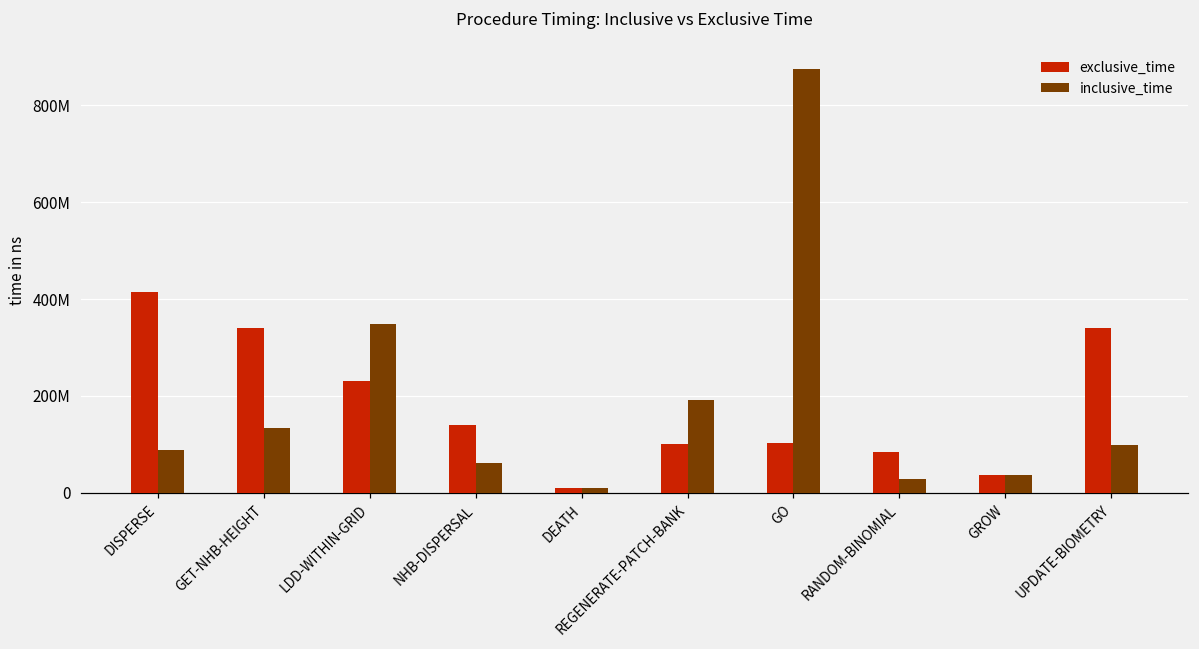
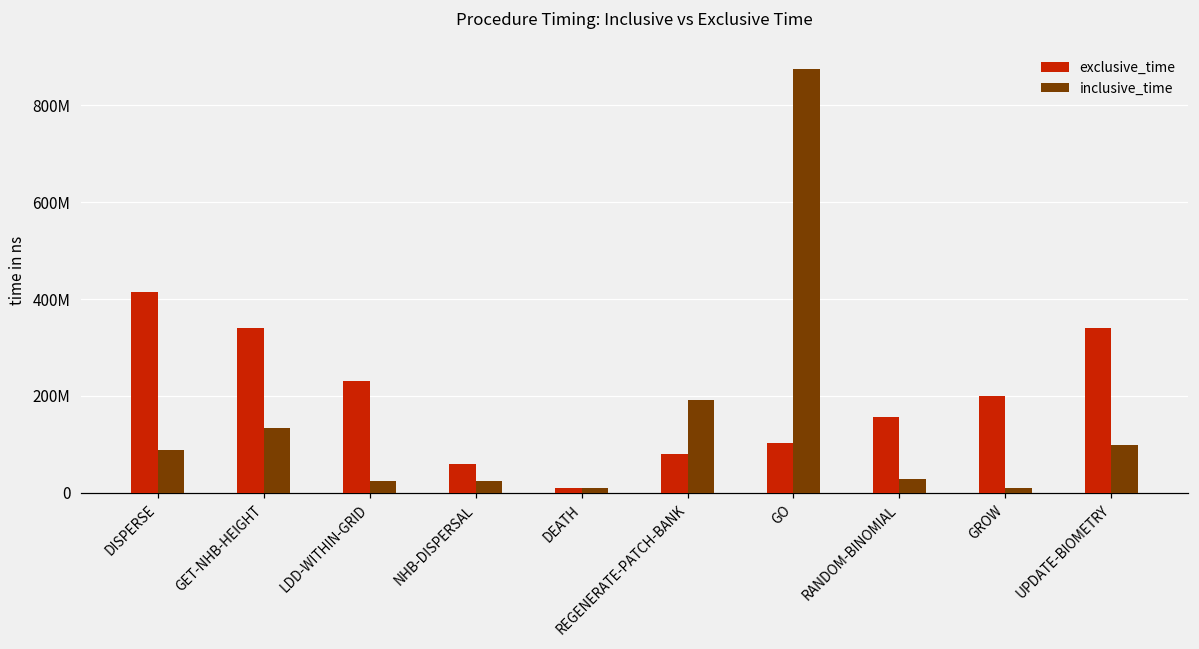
  {
    "exclusive_time": {
      "DISPERSE": 410000000,
      "GET-NHB-HEIGHT": 340000000,
      "LDD-WITHIN-GRID": 230000000,
-     "NHB-DISPERSAL": 140000000,
+     "NHB-DISPERSAL": 60000000,
      "DEATH": 10000000,
-     "REGENERATE-PATCH-BANK": 100000000,
+     "REGENERATE-PATCH-BANK": 80000000,
      "GO": 100000000,
-     "RANDOM-BINOMIAL": 90000000,
-     "GROW": 40000000,
+     "RANDOM-BINOMIAL": 160000000,
+     "GROW": 200000000,
      "UPDATE-BIOMETRY": 340000000
    },
    "inclusive_time": {
      "DISPERSE": 90000000,
      "GET-NHB-HEIGHT": 130000000,
-     "LDD-WITHIN-GRID": 350000000,
-     "NHB-DISPERSAL": 60000000,
+     "LDD-WITHIN-GRID": 30000000,
+     "NHB-DISPERSAL": 20000000,
      "DEATH": 10000000,
      "REGENERATE-PATCH-BANK": 190000000,
      "GO": 870000000,
      "RANDOM-BINOMIAL": 30000000,
-     "GROW": 40000000,
+     "GROW": 10000000,
      "UPDATE-BIOMETRY": 100000000
    }
  }
